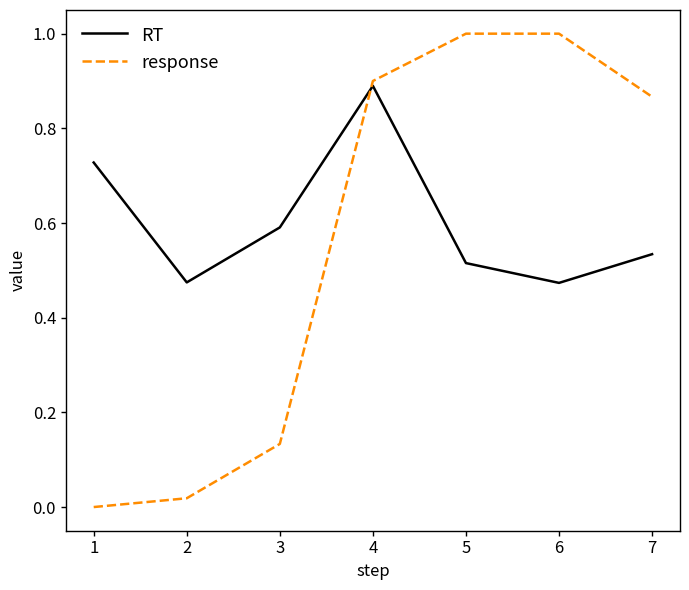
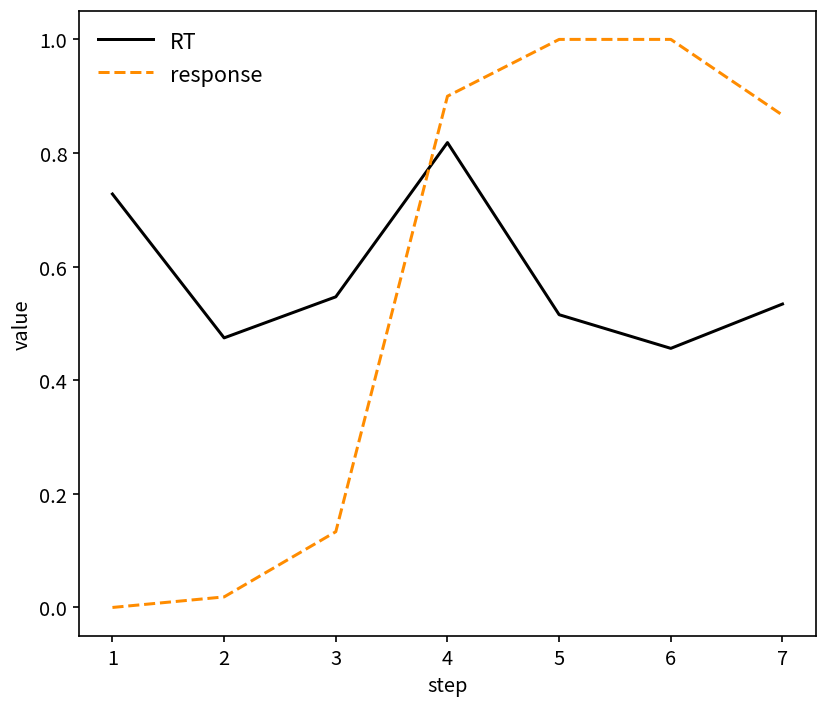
  {
    "RT": {
      "1": 0.73,
      "2": 0.47,
-     "3": 0.59,
-     "4": 0.89,
+     "3": 0.55,
+     "4": 0.82,
      "5": 0.52,
-     "6": 0.47,
+     "6": 0.46,
      "7": 0.53
    },
    "response": {
      "1": 0.00,
      "2": 0.02,
      "3": 0.13,
      "4": 0.90,
      "5": 1.00,
      "6": 1.00,
      "7": 0.87
    }
  }
